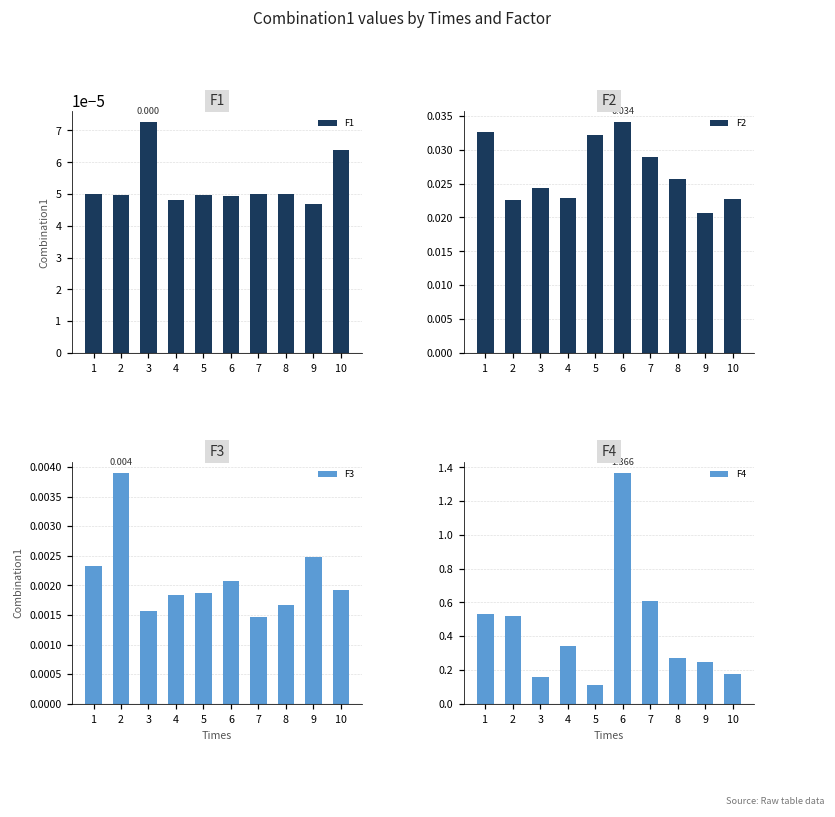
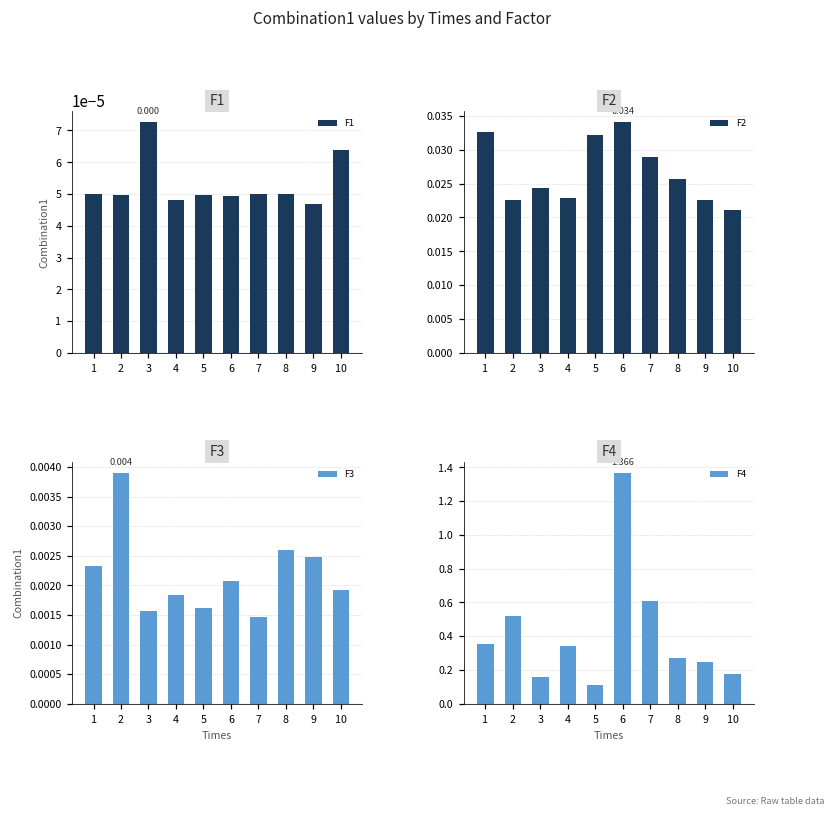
  {
    "F1": {
      "3": 0.000
    },
    "F2": {
      "1": 0.033,
      "2": 0.023,
      "3": 0.024,
      "4": 0.023,
      "5": 0.032,
      "7": 0.029,
      "8": 0.026,
-     "9": 0.021,
-     "10": 0.023
+     "9": 0.023,
+     "10": 0.021
    },
    "F3": {
      "1": 0.0023,
      "3": 0.0016,
      "4": 0.0018,
-     "5": 0.0019,
+     "5": 0.0016,
      "6": 0.0021,
      "7": 0.0015,
-     "8": 0.0017,
+     "8": 0.0026,
      "9": 0.0025,
      "10": 0.0019
    },
    "F4": {
-     "1": 0.53,
+     "1": 0.36,
      "2": 0.52,
      "3": 0.16,
      "4": 0.34,
      "5": 0.11,
      "7": 0.61,
      "8": 0.27,
      "9": 0.25,
      "10": 0.18
    }
  }
